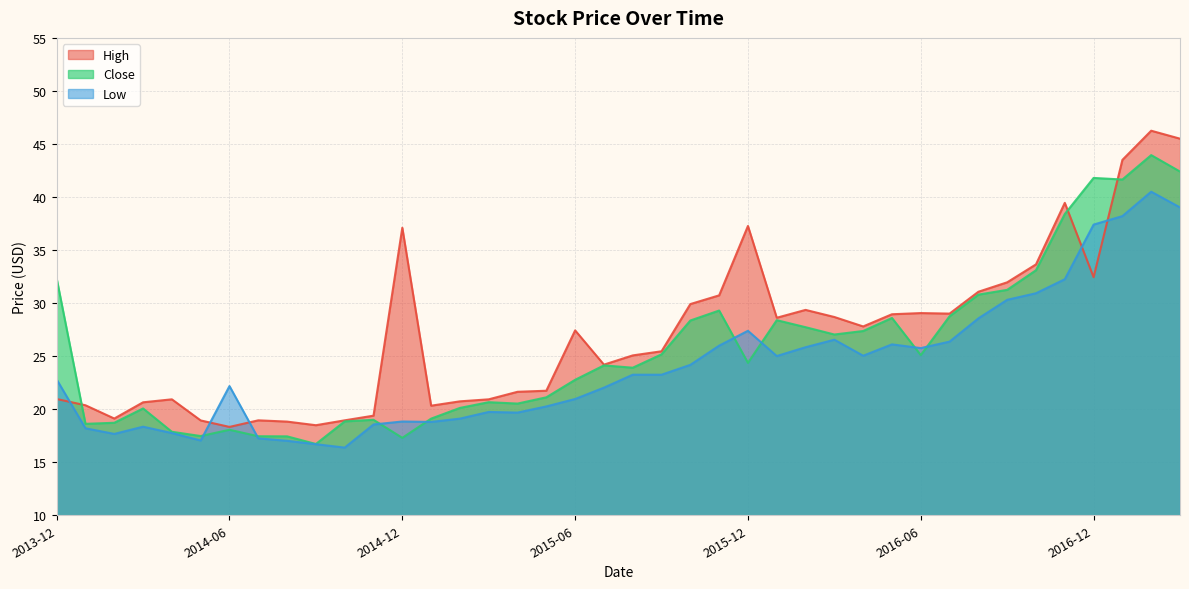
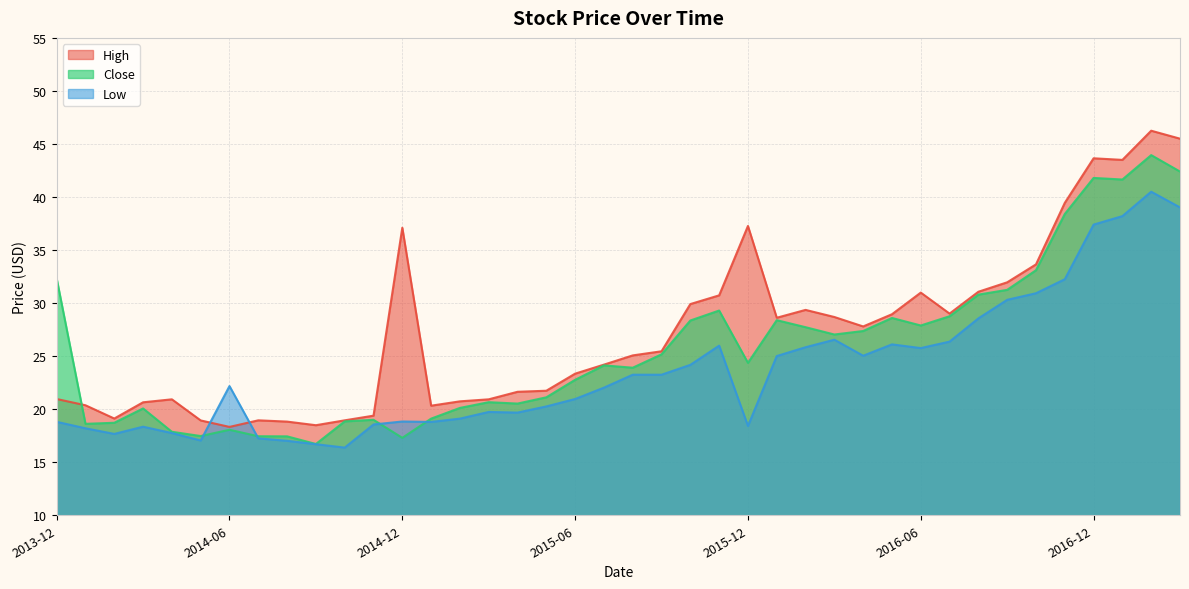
  {
    "High": {
      "2013-12": 21.0,
      "2014-06": 18.3,
      "2014-12": 37.1,
-     "2015-06": 27.4,
+     "2015-06": 23.4,
      "2015-12": 37.3,
-     "2016-06": 29.1,
-     "2016-12": 32.4
+     "2016-06": 31.0,
+     "2016-12": 43.7
    },
    "Close": {
      "2013-12": 32.3,
      "2014-06": 18.1,
      "2014-12": 17.3,
      "2015-06": 22.8,
      "2015-12": 24.4,
-     "2016-06": 25.1,
+     "2016-06": 27.9,
      "2016-12": 41.8
    },
    "Low": {
-     "2013-12": 22.8,
+     "2013-12": 18.8,
      "2014-06": 22.2,
      "2014-12": 18.8,
      "2015-06": 21.0,
-     "2015-12": 27.4,
+     "2015-12": 18.4,
      "2016-06": 25.8,
      "2016-12": 37.4
    }
  }
